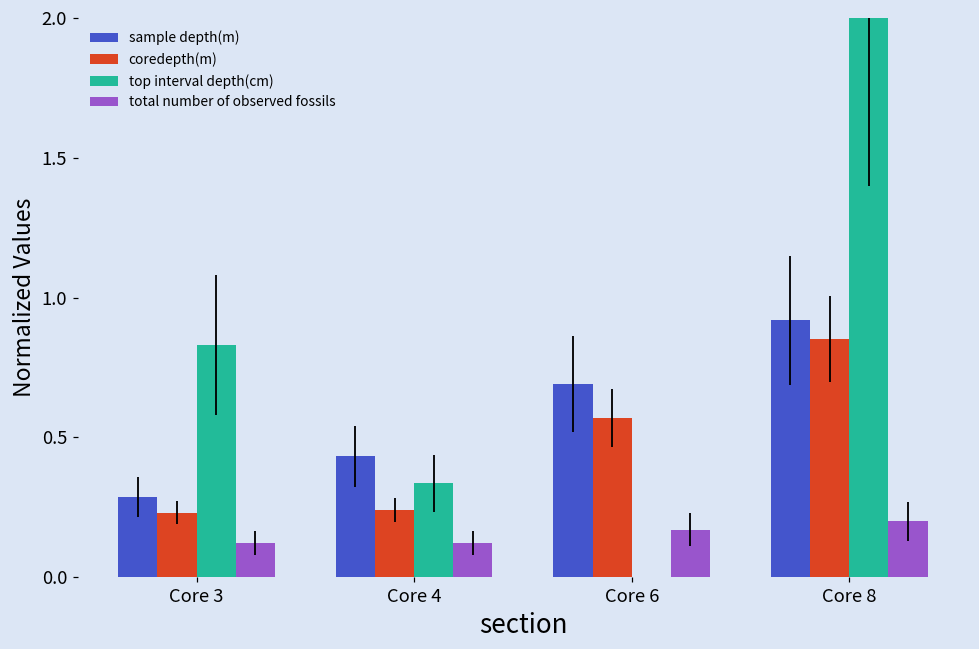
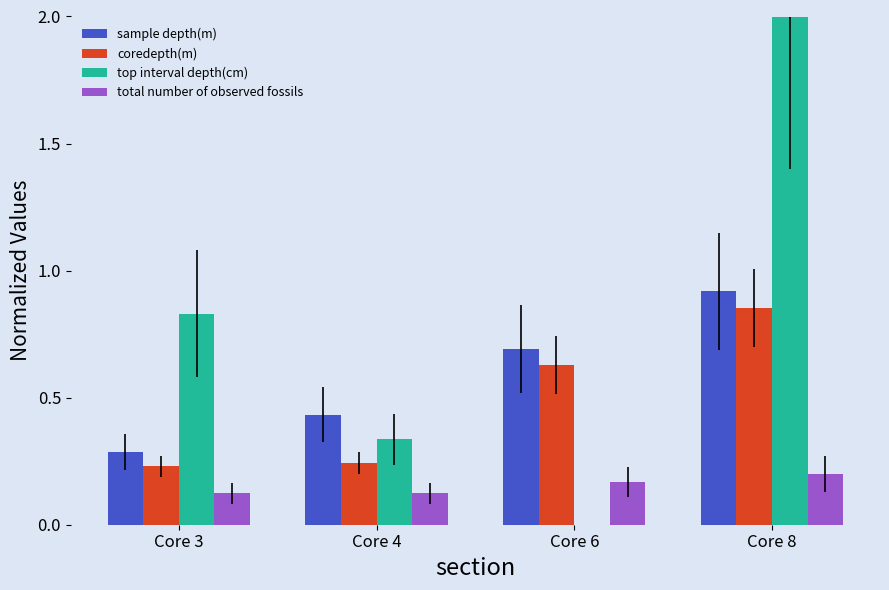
  {
    "sample depth(m)": {
      "Core 3": 0.29,
      "Core 4": 0.43,
      "Core 6": 0.69,
      "Core 8": 0.92
    },
    "coredepth(m)": {
      "Core 3": 0.23,
      "Core 4": 0.24,
-     "Core 6": 0.57,
+     "Core 6": 0.63,
      "Core 8": 0.85
    },
    "top interval depth(cm)": {
      "Core 3": 0.83,
      "Core 4": 0.34,
      "Core 6": 0.00,
      "Core 8": 2.00
    },
    "total number of observed fossils": {
      "Core 3": 0.12,
      "Core 4": 0.12,
      "Core 6": 0.17,
      "Core 8": 0.20
    }
  }
